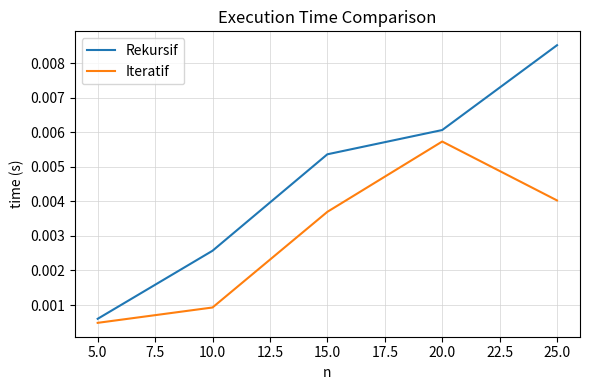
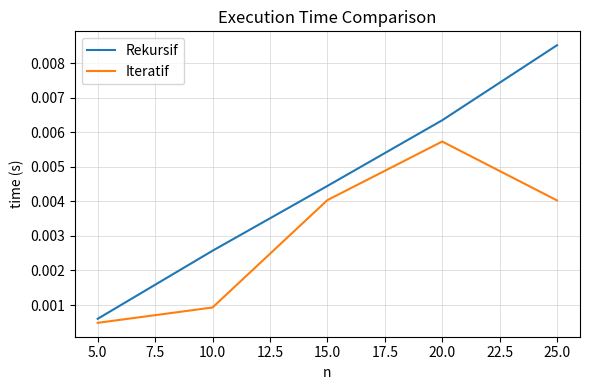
  {
    "Rekursif": {
      "5.0": 0.0006,
      "10.0": 0.0026,
-     "15.0": 0.0054,
-     "20.0": 0.0061,
+     "15.0": 0.0044,
+     "20.0": 0.0063,
      "25.0": 0.0085
    },
    "Iteratif": {
      "5.0": 0.0005,
      "10.0": 0.0009,
-     "15.0": 0.0037,
+     "15.0": 0.0040,
      "20.0": 0.0057,
      "25.0": 0.0040
    }
  }
